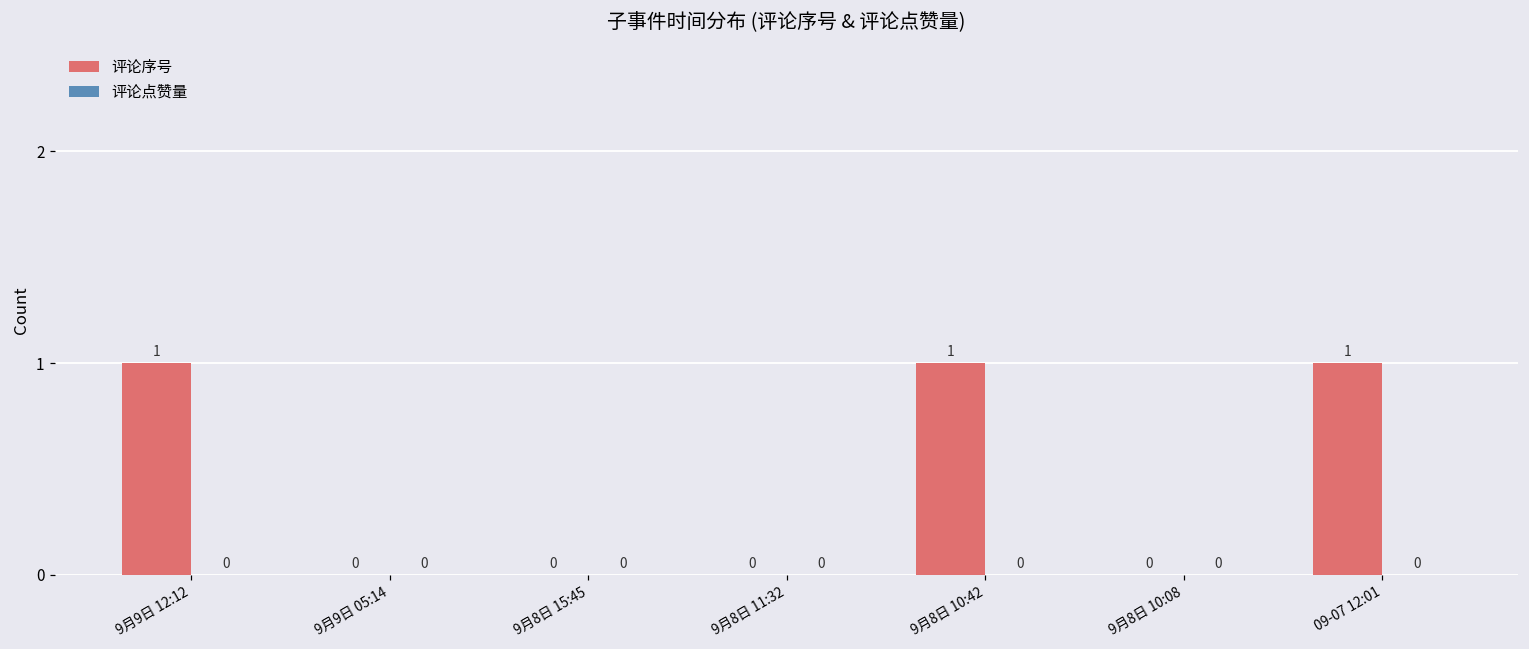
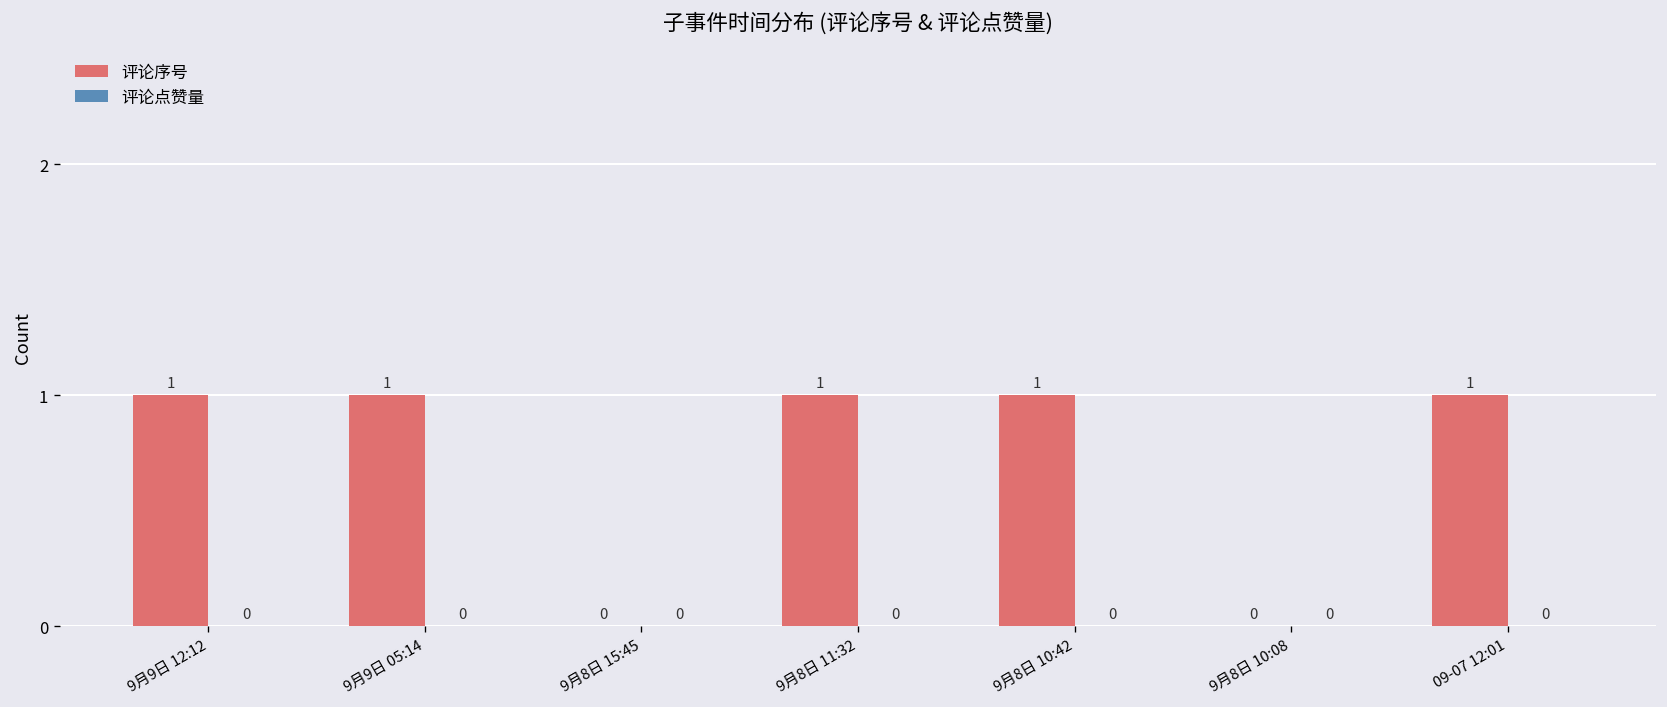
  {
    "评论序号": {
      "9月9日 12:12": 1,
-     "9月9日 05:14": 0,
+     "9月9日 05:14": 1,
      "9月8日 15:45": 0,
-     "9月8日 11:32": 0,
+     "9月8日 11:32": 1,
      "9月8日 10:42": 1,
      "9月8日 10:08": 0,
      "09-07 12:01": 1
    },
    "评论点赞量": {
      "9月9日 12:12": 0,
      "9月9日 05:14": 0,
      "9月8日 15:45": 0,
      "9月8日 11:32": 0,
      "9月8日 10:42": 0,
      "9月8日 10:08": 0,
      "09-07 12:01": 0
    }
  }
